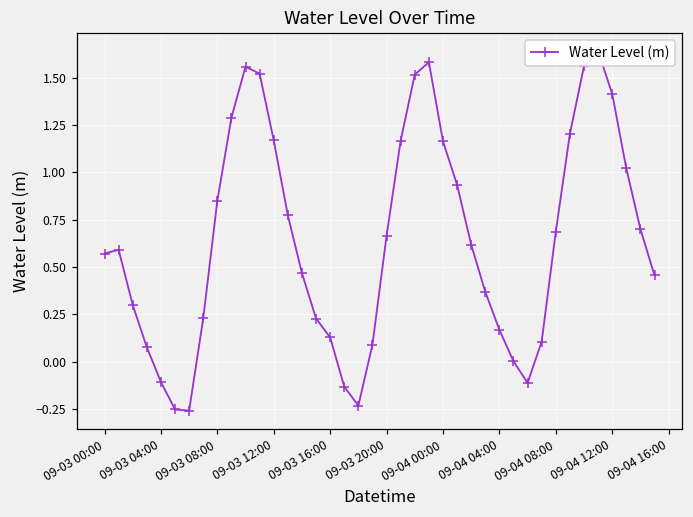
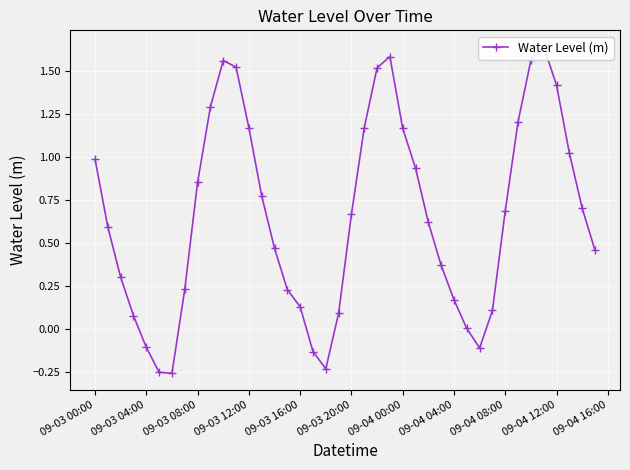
  {
-   "09-03 00:00": 0.57,
+   "09-03 00:00": 0.99,
    "09-03 04:00": -0.11,
    "09-03 08:00": 0.85,
    "09-03 12:00": 1.17,
    "09-03 16:00": 0.13,
    "09-03 20:00": 0.66,
    "09-04 00:00": 1.16,
    "09-04 04:00": 0.17,
    "09-04 08:00": 0.69,
    "09-04 12:00": 1.41
  }
